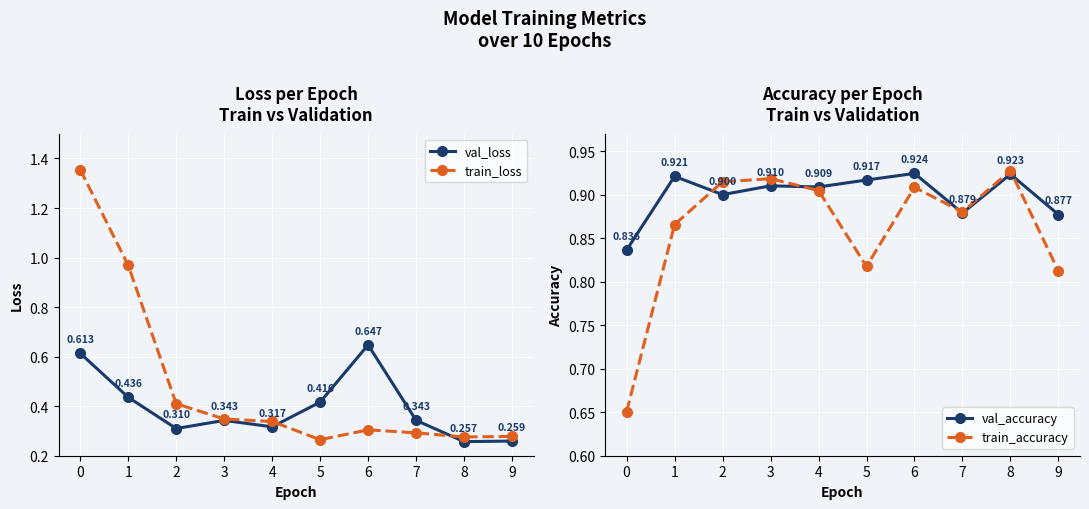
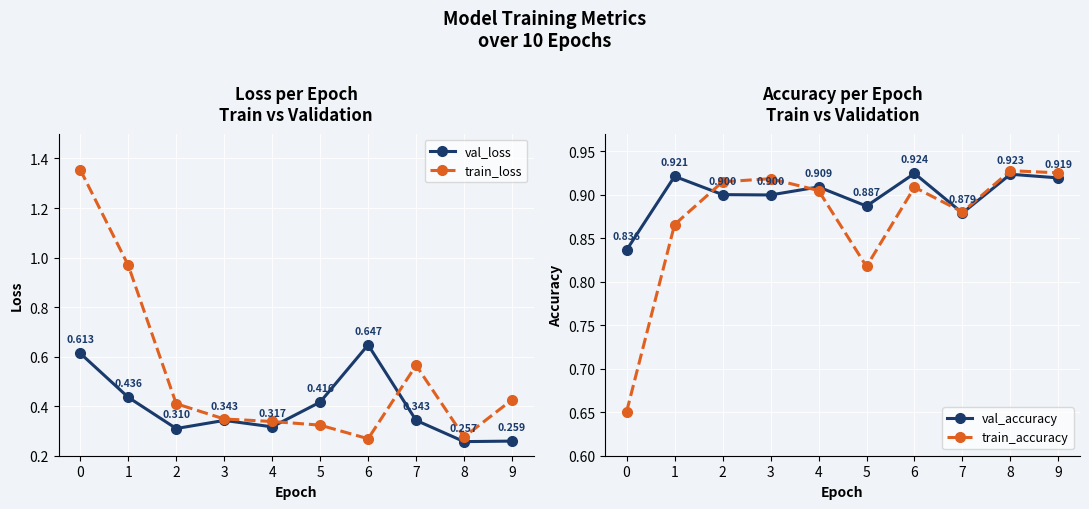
  {
    "Loss per Epoch Train vs Validation": {
      "val_loss": {
        "0": 0.613,
        "1": 0.436,
        "2": 0.310,
        "4": 0.317,
        "5": 0.416,
        "6": 0.647,
        "7": 0.343,
        "8": 0.257,
        "9": 0.259
      },
      "train_loss": {
        "0": 1.35,
        "1": 0.97,
-       "5": 0.26,
-       "6": 0.30,
-       "7": 0.29,
-       "9": 0.28
+       "5": 0.32,
+       "6": 0.27,
+       "7": 0.56,
+       "9": 0.43
      }
    },
    "Accuracy per Epoch Train vs Validation": {
      "val_accuracy": {
        "0": 0.836,
        "1": 0.921,
-       "3": 0.910,
+       "3": 0.900,
        "4": 0.909,
-       "5": 0.917,
+       "5": 0.887,
        "6": 0.924,
        "8": 0.923,
-       "9": 0.877
+       "9": 0.919
      },
      "train_accuracy": {
        "0": 0.65,
        "1": 0.87,
        "4": 0.90,
        "5": 0.82,
        "6": 0.91,
-       "9": 0.81
+       "9": 0.93
      }
    }
  }
